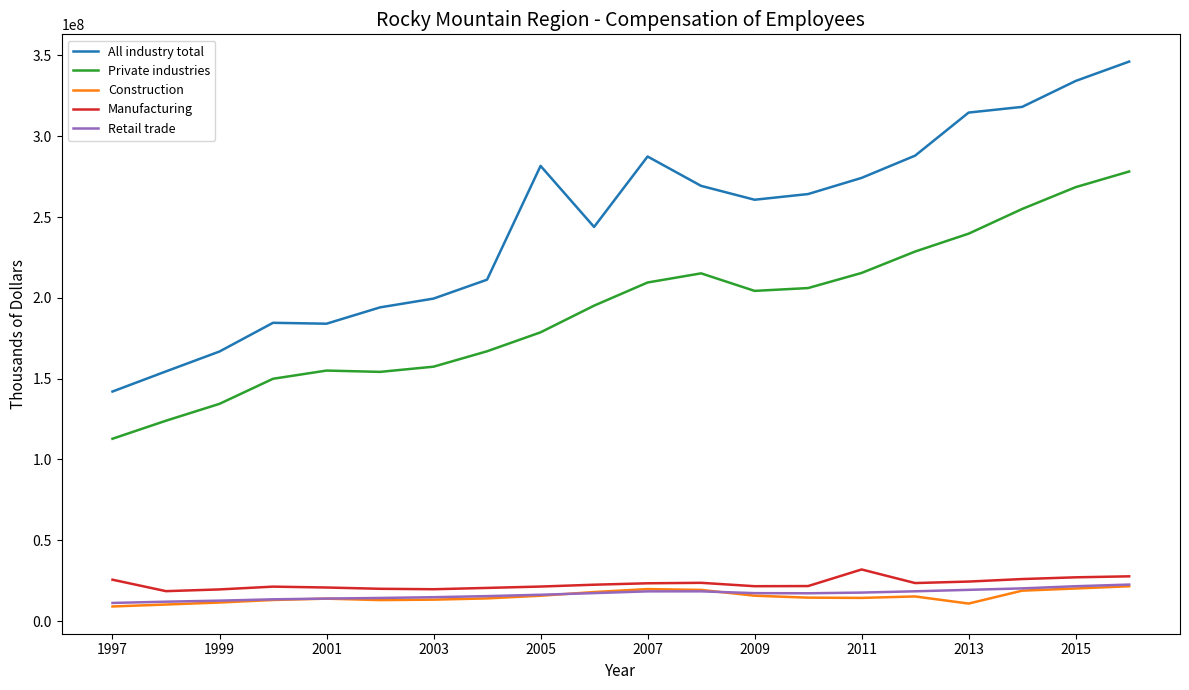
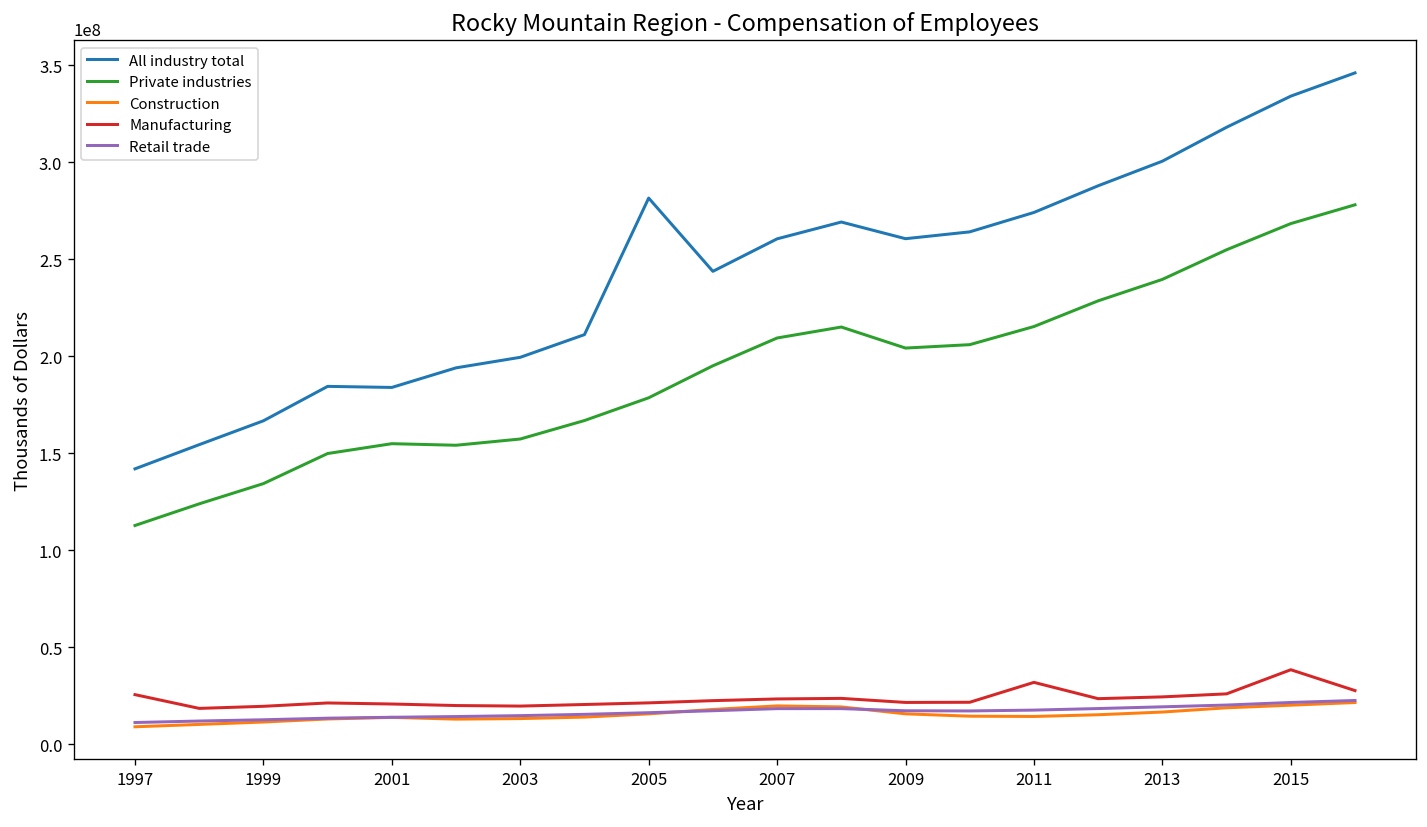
  {
    "All industry total": {
      "1997": 142000000,
      "1999": 167000000,
      "2001": 184000000,
      "2003": 200000000,
      "2005": 282000000,
-     "2007": 287000000,
+     "2007": 261000000,
      "2009": 261000000,
      "2011": 274000000,
-     "2013": 315000000,
+     "2013": 301000000,
      "2015": 334000000
    },
    "Private industries": {
      "1997": 113000000,
      "1999": 134000000,
      "2001": 155000000,
      "2003": 157000000,
      "2005": 179000000,
      "2007": 209000000,
      "2009": 204000000,
      "2011": 215000000,
      "2013": 240000000,
      "2015": 268000000
    },
    "Construction": {
      "1997": 9000000,
      "2009": 16000000,
      "2011": 14000000,
-     "2013": 11000000
+     "2013": 17000000
    },
    "Manufacturing": {
      "1997": 26000000,
      "1999": 20000000,
      "2001": 21000000,
      "2003": 20000000,
      "2005": 21000000,
      "2007": 23000000,
      "2009": 22000000,
      "2011": 32000000,
      "2013": 24000000,
-     "2015": 27000000
+     "2015": 38000000
    },
    "Retail trade": {
      "1997": 11000000,
      "2009": 17000000,
      "2011": 18000000,
      "2013": 19000000
    }
  }
